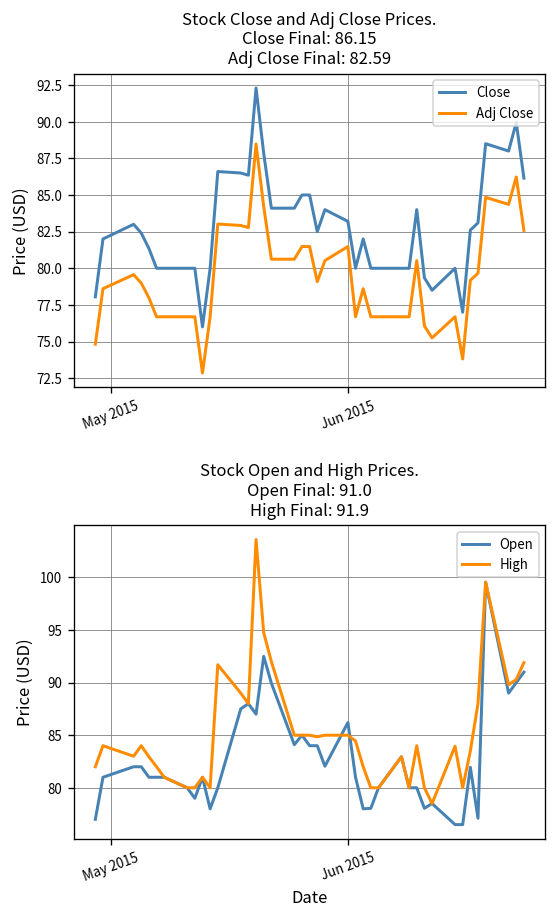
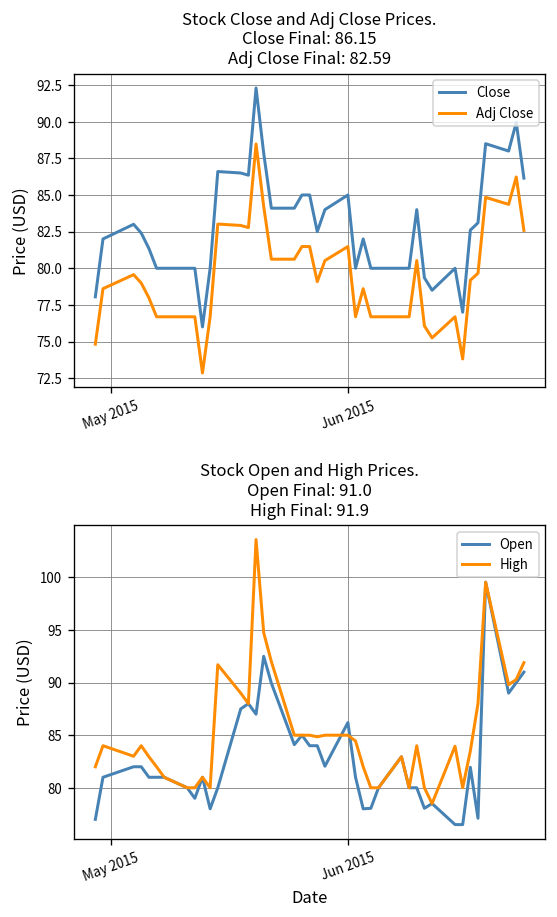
  {
    "Stock Close and Adj Close Prices. Close Final: 86.15 Adj Close Final: 82.59": {
      "Close": {
-       "Jun 2015": 83.2
+       "Jun 2015": 85.0
      },
      "Adj Close": {
        "Jun 2015": 81.5
      }
    },
    "Stock Open and High Prices. Open Final: 91.0 High Final: 91.9": {
      "Open": {
        "Jun 2015": 86
      },
      "High": {
        "Jun 2015": 85
      }
    }
  }
